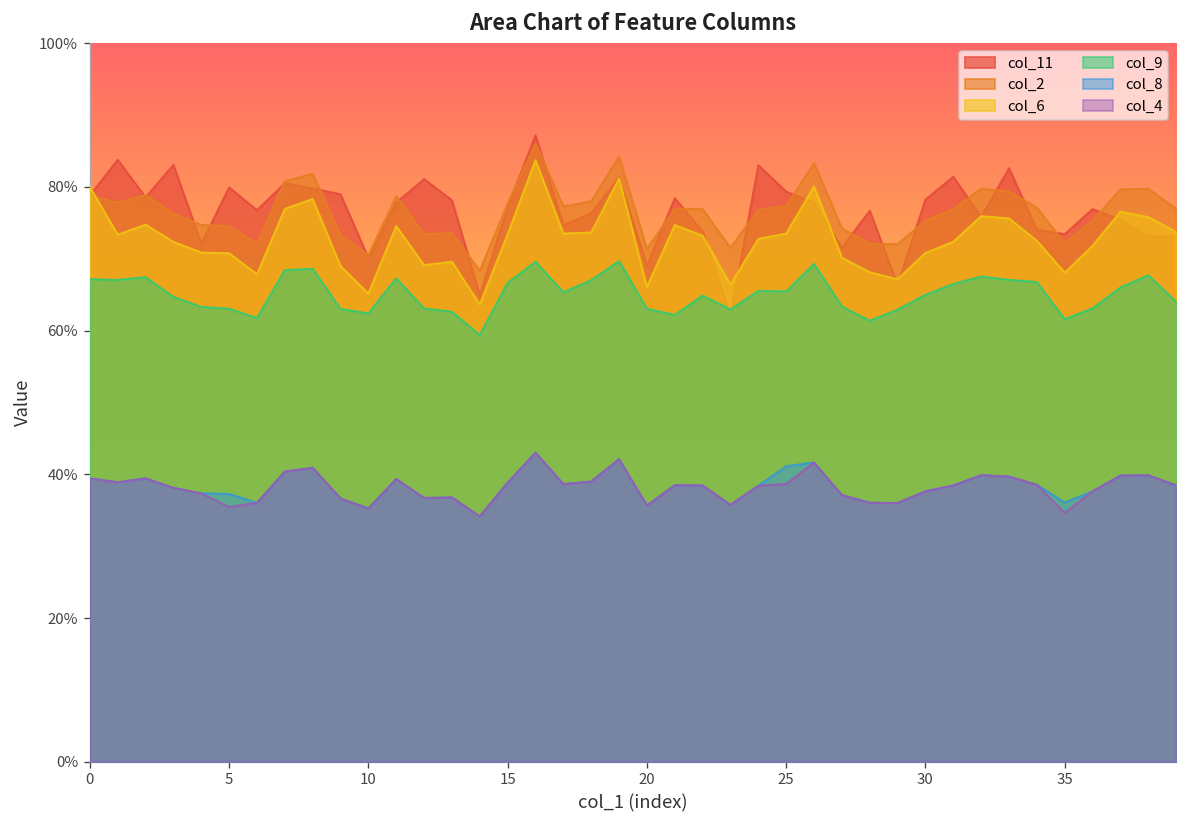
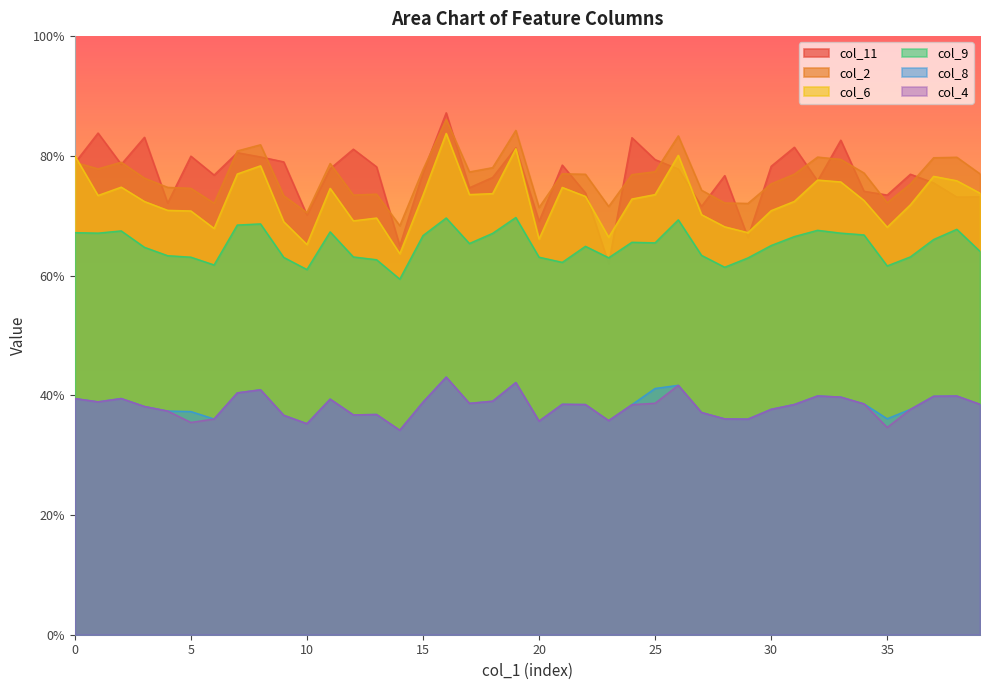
  {
    "col_6": {
      "0": "80%",
      "5": "71%",
      "10": "65%",
      "15": "73%",
      "20": "66%",
      "25": "74%",
      "30": "71%",
      "35": "68%"
    },
    "col_9": {
      "0": "67%",
      "5": "63%",
-     "10": "62%",
+     "10": "61%",
      "15": "67%",
      "20": "63%",
      "25": "65%",
      "30": "65%",
      "35": "62%"
    },
    "col_8": {
      "5": "37%",
      "25": "41%",
      "35": "36%"
    },
    "col_4": {
      "5": "35%",
      "25": "39%",
      "35": "35%"
    }
  }
